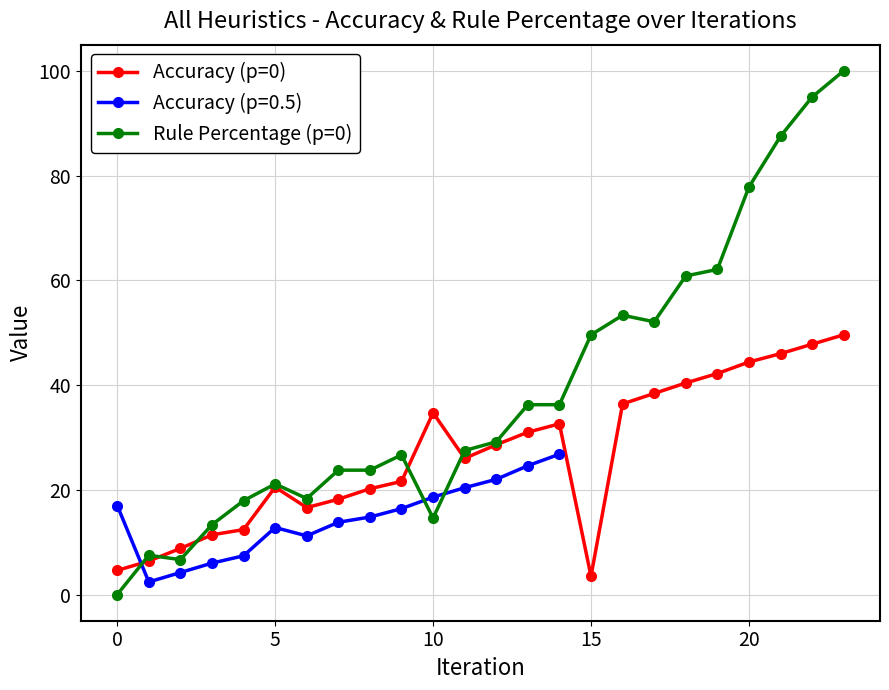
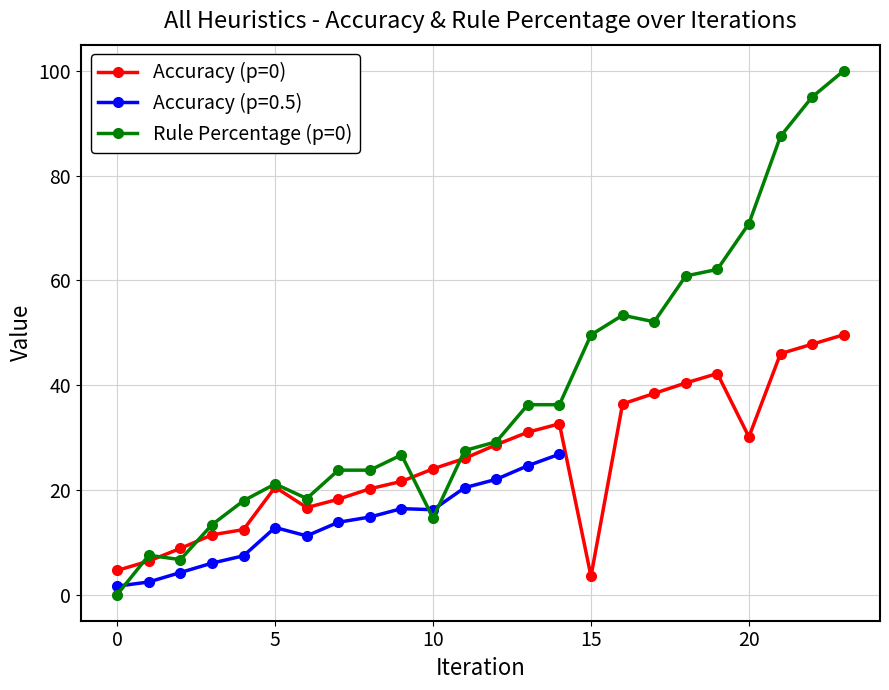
  {
    "Accuracy (p=0)": {
      "0": 5,
      "5": 21,
-     "10": 35,
+     "10": 24,
      "15": 4,
-     "20": 44
+     "20": 30
    },
    "Accuracy (p=0.5)": {
-     "0": 17,
+     "0": 2,
      "5": 13,
-     "10": 19
+     "10": 16
    },
    "Rule Percentage (p=0)": {
      "0": 0,
      "5": 21,
      "10": 15,
      "15": 50,
-     "20": 78
+     "20": 71
    }
  }
